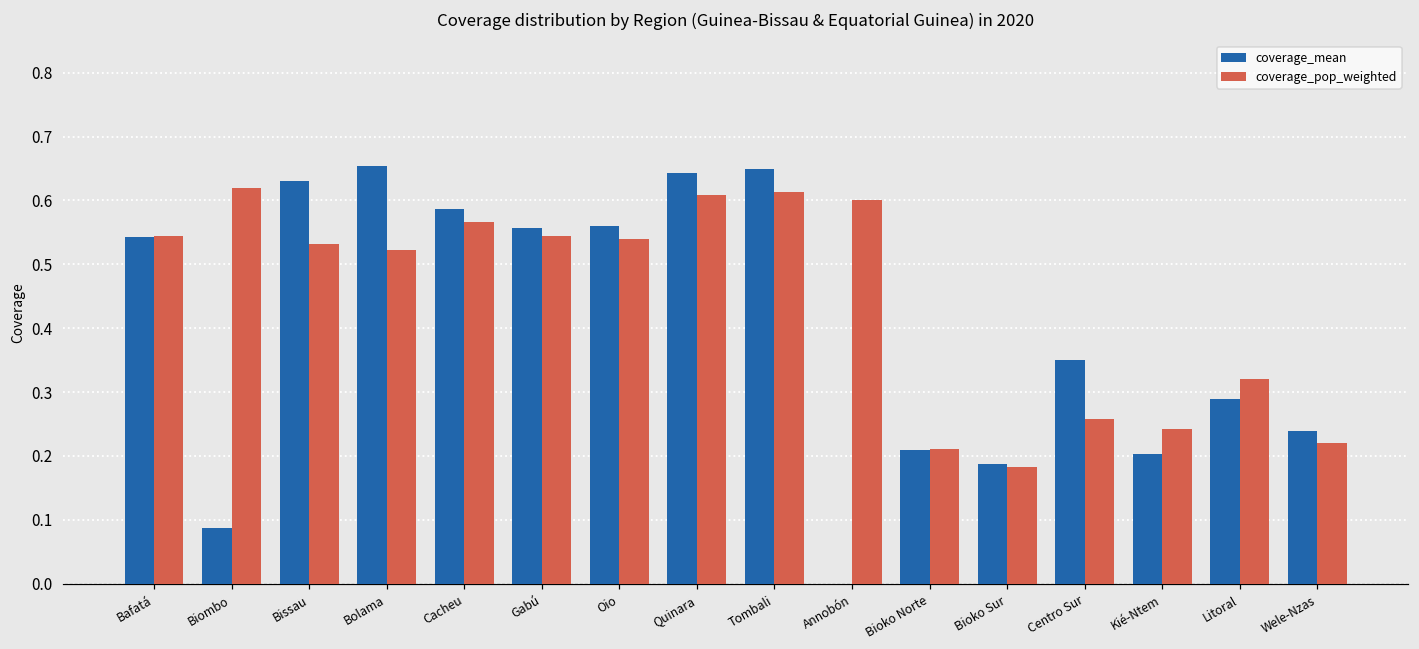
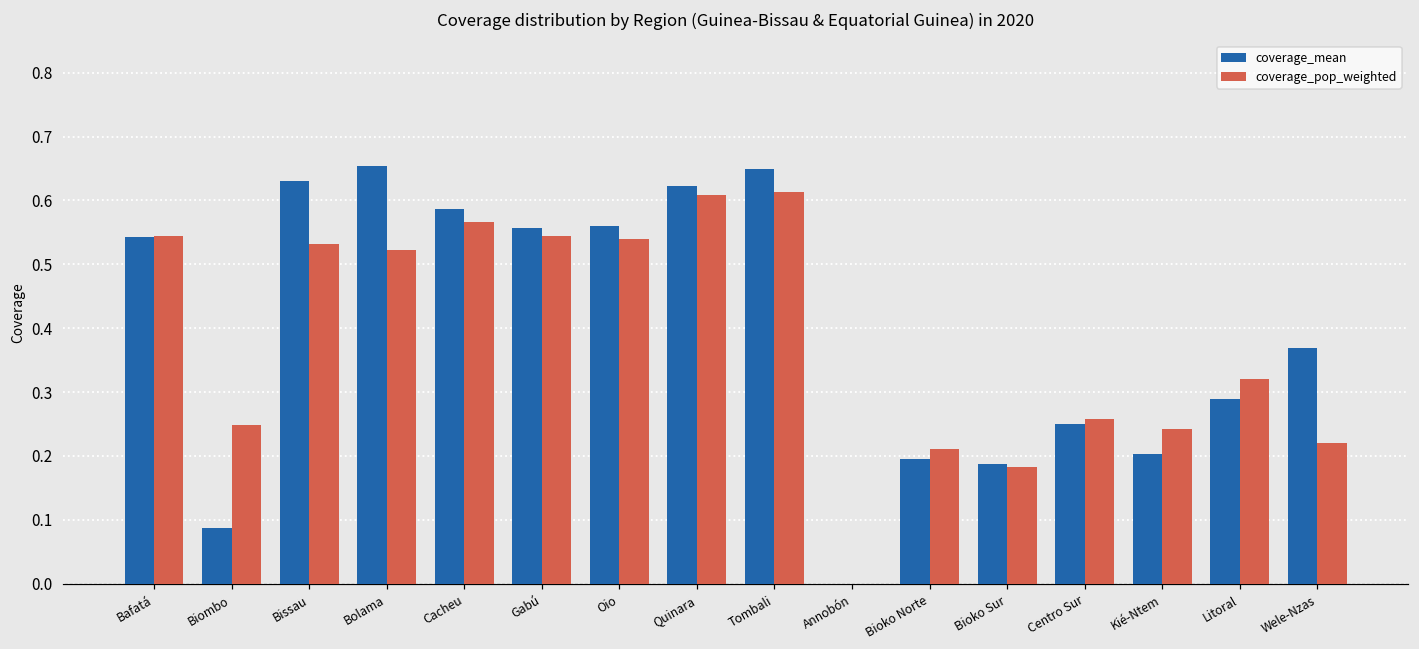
  {
    "coverage_mean": {
      "Bafatá": 0.54,
      "Biombo": 0.09,
      "Bissau": 0.63,
      "Bolama": 0.65,
      "Cacheu": 0.59,
      "Gabú": 0.56,
      "Oio": 0.56,
-     "Quinara": 0.64,
+     "Quinara": 0.62,
      "Tombali": 0.65,
      "Annobón": 0.00,
-     "Bioko Norte": 0.21,
+     "Bioko Norte": 0.20,
      "Bioko Sur": 0.19,
-     "Centro Sur": 0.35,
+     "Centro Sur": 0.25,
      "Kié-Ntem": 0.20,
      "Litoral": 0.29,
-     "Wele-Nzas": 0.24
+     "Wele-Nzas": 0.37
    },
    "coverage_pop_weighted": {
      "Bafatá": 0.54,
-     "Biombo": 0.62,
+     "Biombo": 0.25,
      "Bissau": 0.53,
      "Bolama": 0.52,
      "Cacheu": 0.57,
      "Gabú": 0.54,
      "Oio": 0.54,
      "Quinara": 0.61,
      "Tombali": 0.61,
-     "Annobón": 0.6,
+     "Annobón": 0.0,
      "Bioko Norte": 0.21,
      "Bioko Sur": 0.18,
      "Centro Sur": 0.26,
      "Kié-Ntem": 0.24,
      "Litoral": 0.32,
      "Wele-Nzas": 0.22
    }
  }
